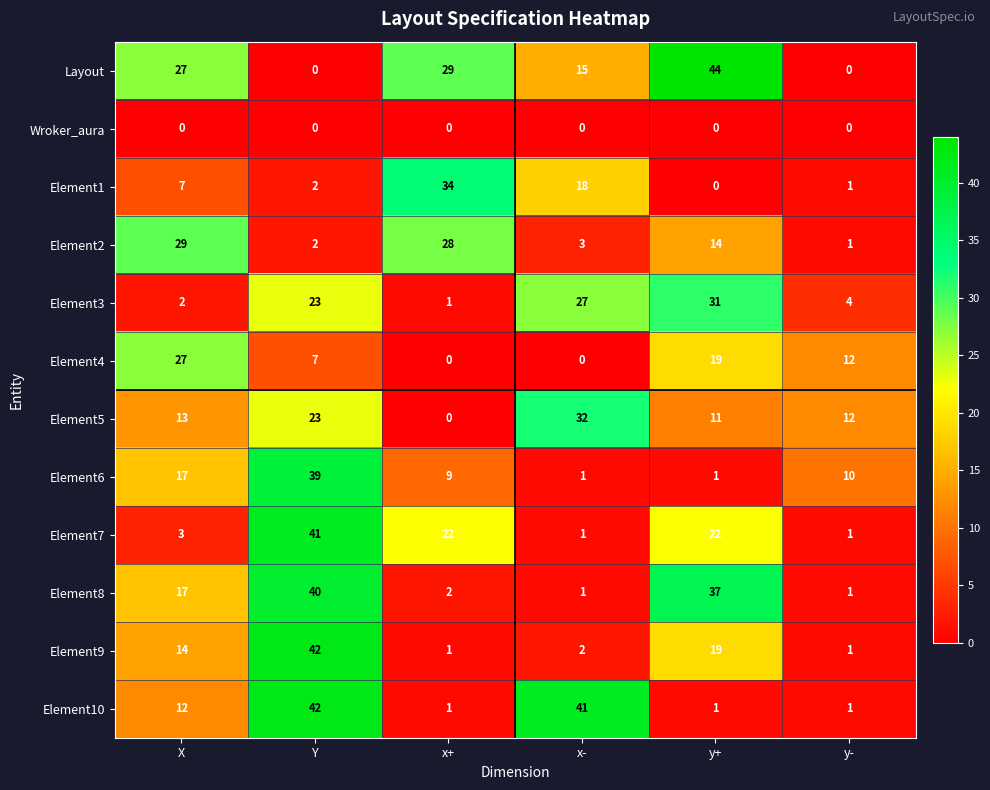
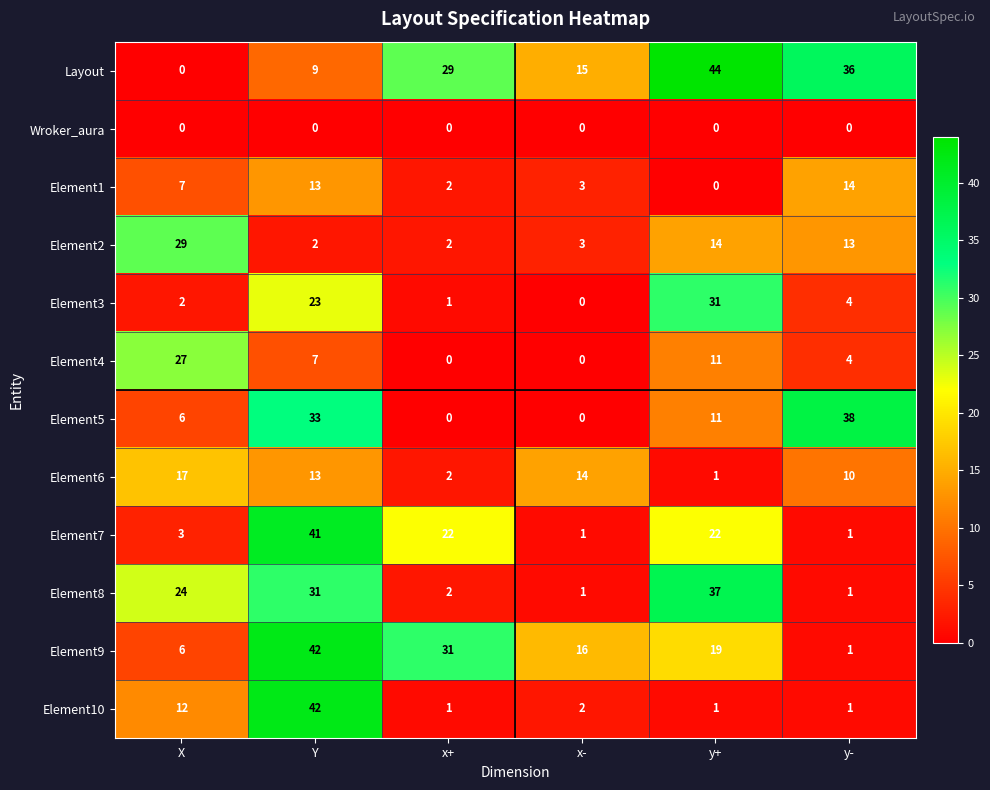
  {
    "Layout": {
-     "X": 27,
-     "Y": 0,
+     "X": 0,
+     "Y": 9,
      "x+": 29,
      "x-": 15,
      "y+": 44,
-     "y-": 0
+     "y-": 36
    },
    "Wroker_aura": {
      "X": 0,
      "Y": 0,
      "x+": 0,
      "x-": 0,
      "y+": 0,
      "y-": 0
    },
    "Element1": {
      "X": 7,
-     "Y": 2,
-     "x+": 34,
-     "x-": 18,
+     "Y": 13,
+     "x+": 2,
+     "x-": 3,
      "y+": 0,
-     "y-": 1
+     "y-": 14
    },
    "Element2": {
      "X": 29,
      "Y": 2,
-     "x+": 28,
+     "x+": 2,
      "x-": 3,
      "y+": 14,
-     "y-": 1
+     "y-": 13
    },
    "Element3": {
      "X": 2,
      "Y": 23,
      "x+": 1,
-     "x-": 27,
+     "x-": 0,
      "y+": 31,
      "y-": 4
    },
    "Element4": {
      "X": 27,
      "Y": 7,
      "x+": 0,
      "x-": 0,
-     "y+": 19,
-     "y-": 12
+     "y+": 11,
+     "y-": 4
    },
    "Element5": {
-     "X": 13,
-     "Y": 23,
+     "X": 6,
+     "Y": 33,
      "x+": 0,
-     "x-": 32,
+     "x-": 0,
      "y+": 11,
-     "y-": 12
+     "y-": 38
    },
    "Element6": {
      "X": 17,
-     "Y": 39,
-     "x+": 9,
-     "x-": 1,
+     "Y": 13,
+     "x+": 2,
+     "x-": 14,
      "y+": 1,
      "y-": 10
    },
    "Element7": {
      "X": 3,
      "Y": 41,
      "x+": 22,
      "x-": 1,
      "y+": 22,
      "y-": 1
    },
    "Element8": {
-     "X": 17,
-     "Y": 40,
+     "X": 24,
+     "Y": 31,
      "x+": 2,
      "x-": 1,
      "y+": 37,
      "y-": 1
    },
    "Element9": {
-     "X": 14,
+     "X": 6,
      "Y": 42,
-     "x+": 1,
-     "x-": 2,
+     "x+": 31,
+     "x-": 16,
      "y+": 19,
      "y-": 1
    },
    "Element10": {
      "X": 12,
      "Y": 42,
      "x+": 1,
-     "x-": 41,
+     "x-": 2,
      "y+": 1,
      "y-": 1
    }
  }
